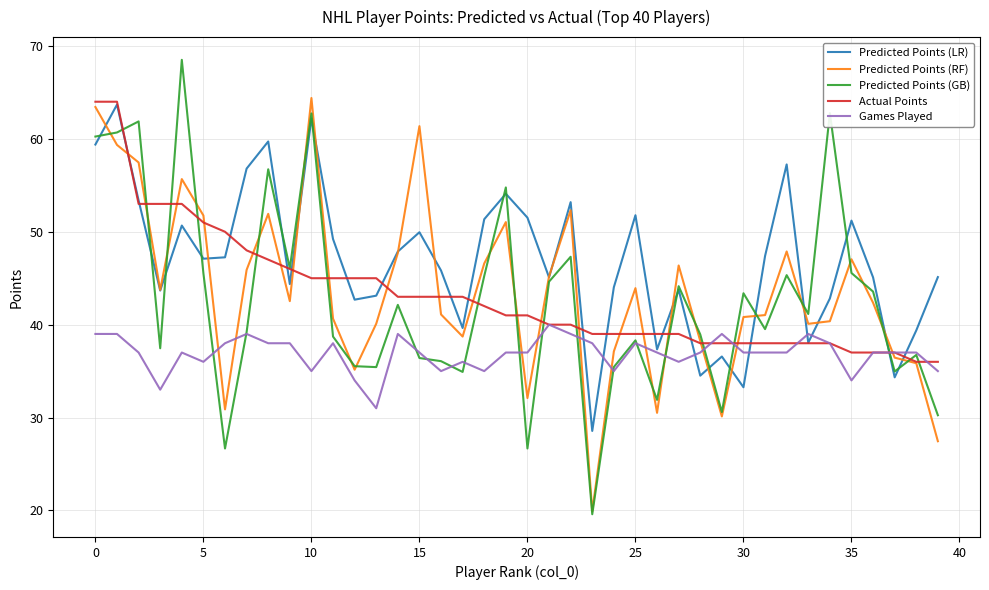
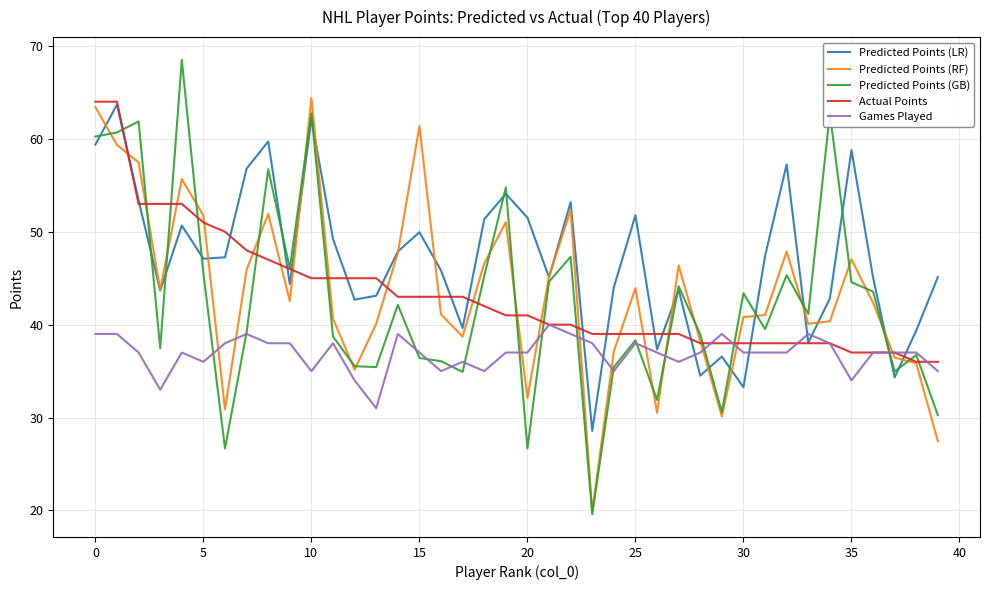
  {
    "Predicted Points (LR)": {
      "0": 59,
      "5": 47,
      "10": 62,
      "15": 50,
      "20": 52,
      "25": 52,
      "30": 33,
-     "35": 51
+     "35": 59
    },
    "Predicted Points (RF)": {
      "0": 63,
      "5": 52,
      "10": 64,
      "15": 61,
      "20": 32,
      "25": 44,
      "30": 41,
      "35": 47
    },
    "Predicted Points (GB)": {
      "0": 60,
      "5": 46,
      "10": 63,
      "15": 36,
      "20": 27,
      "25": 38,
      "30": 43,
-     "35": 46
+     "35": 45
    },
    "Actual Points": {
      "0": 64,
      "5": 51,
      "10": 45,
      "15": 43,
      "20": 41,
      "25": 39,
      "30": 38,
      "35": 37
    },
    "Games Played": {
      "0": 39,
      "5": 36,
      "10": 35,
      "15": 37,
      "20": 37,
      "25": 38,
      "30": 37,
      "35": 34
    }
  }
